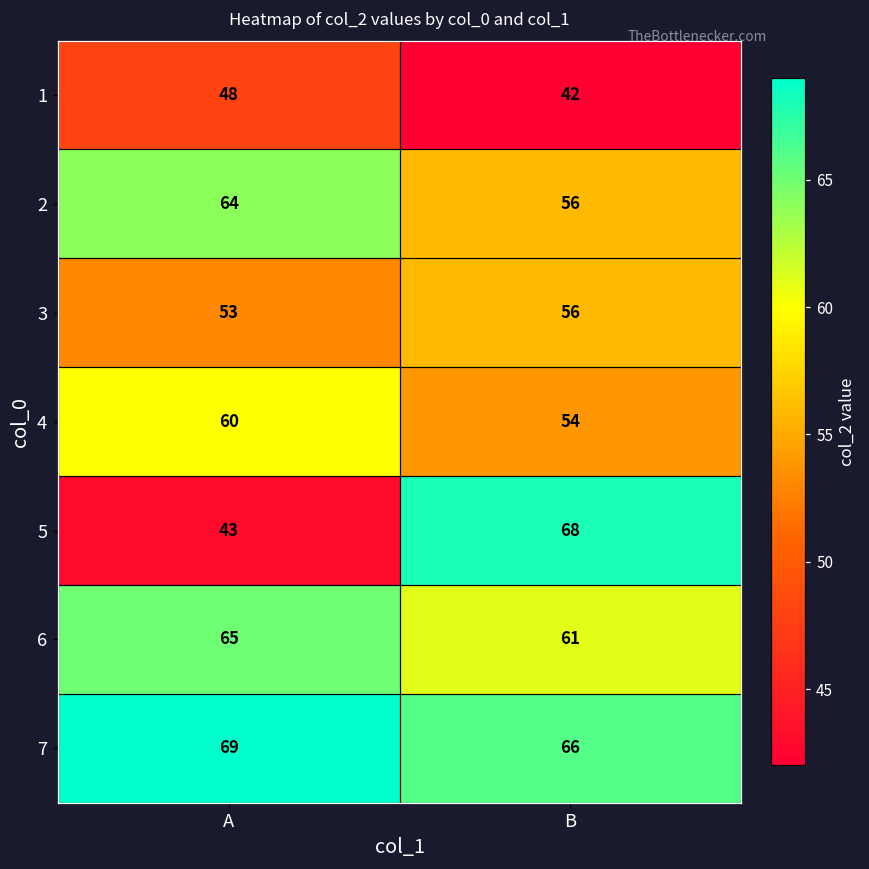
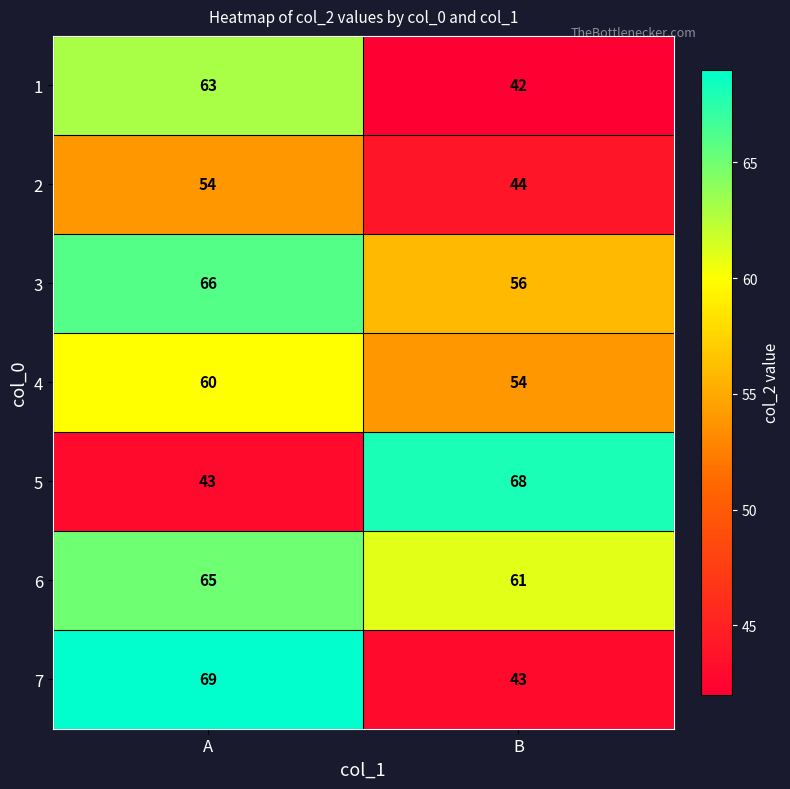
  {
    "1": {
-     "A": 48,
+     "A": 63,
      "B": 42
    },
    "2": {
-     "A": 64,
-     "B": 56
+     "A": 54,
+     "B": 44
    },
    "3": {
-     "A": 53,
+     "A": 66,
      "B": 56
    },
    "4": {
      "A": 60,
      "B": 54
    },
    "5": {
      "A": 43,
      "B": 68
    },
    "6": {
      "A": 65,
      "B": 61
    },
    "7": {
      "A": 69,
-     "B": 66
+     "B": 43
    }
  }
